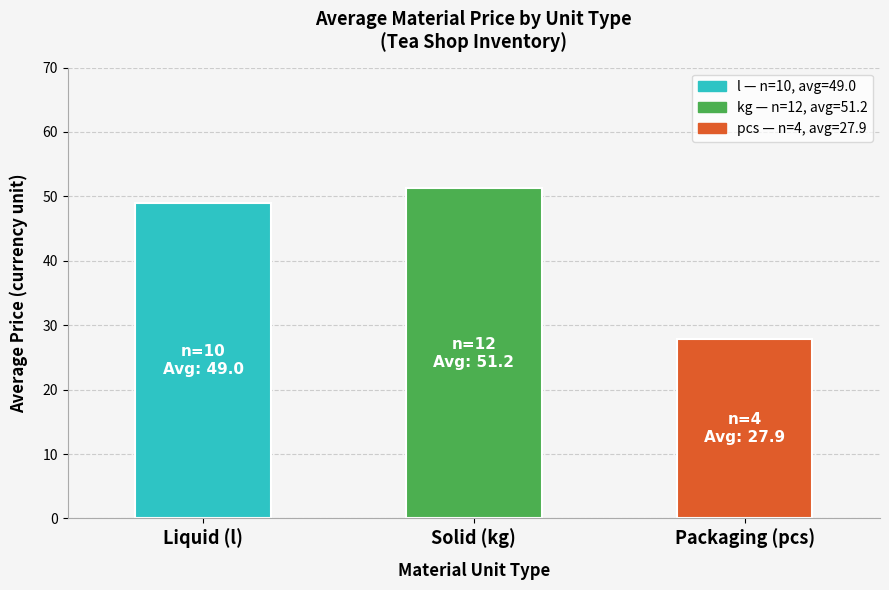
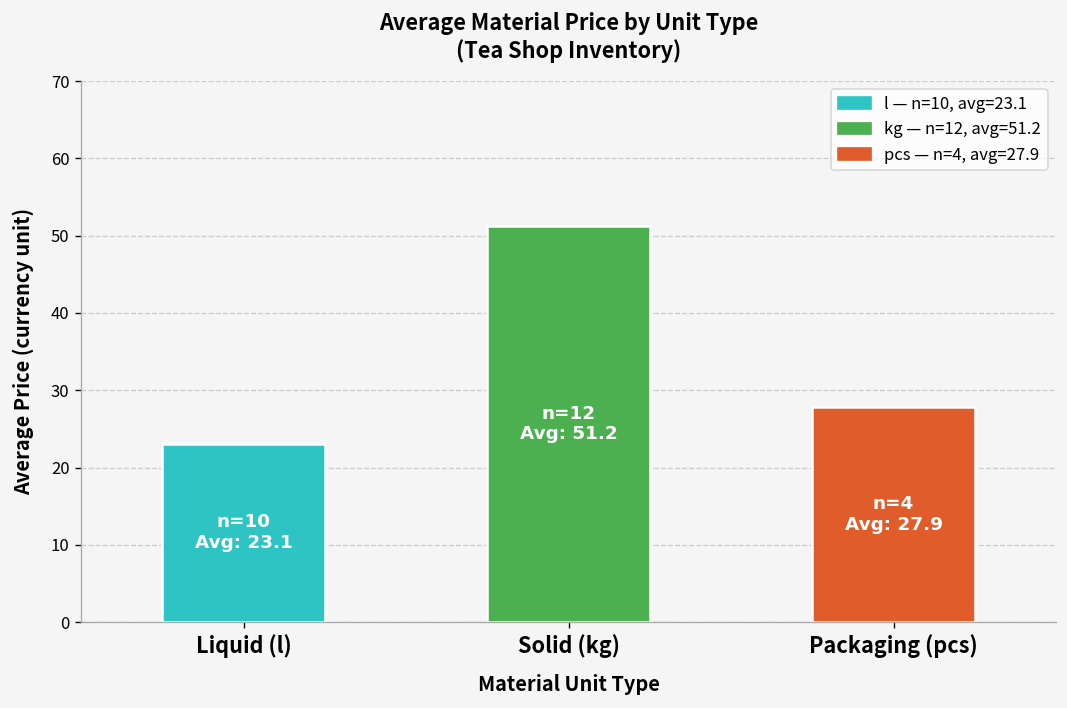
  {
-   "Liquid (l)": 49.0,
+   "Liquid (l)": 23.1,
    "Solid (kg)": 51.2,
    "Packaging (pcs)": 27.9
  }
